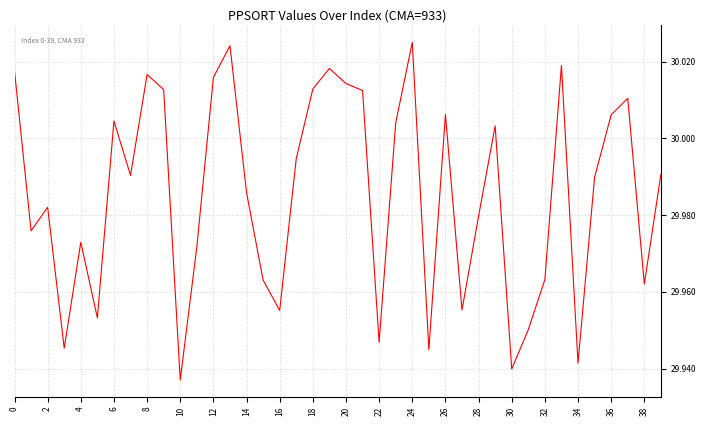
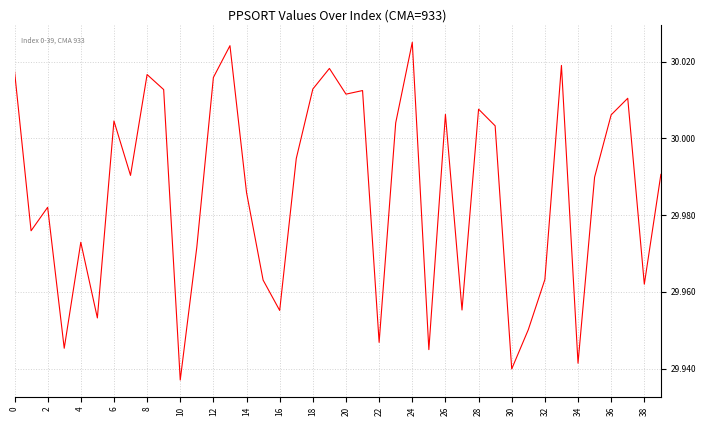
  {
    "0": 30.018,
    "2": 29.982,
    "4": 29.973,
    "6": 30.005,
    "8": 30.017,
    "10": 29.937,
    "12": 30.016,
    "14": 29.986,
    "16": 29.955,
    "18": 30.013,
-   "20": 30.014,
+   "20": 30.011,
    "22": 29.947,
    "24": 30.025,
    "26": 30.006,
-   "28": 29.980,
+   "28": 30.008,
    "30": 29.940,
    "32": 29.963,
    "34": 29.941,
    "36": 30.006,
    "38": 29.962
  }
